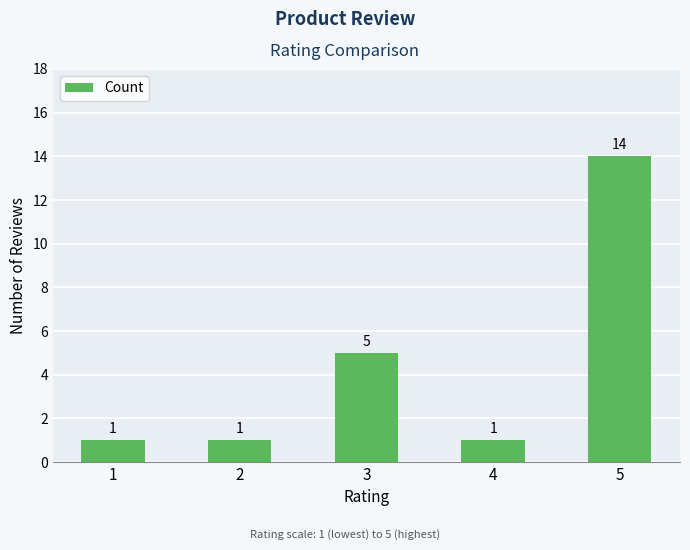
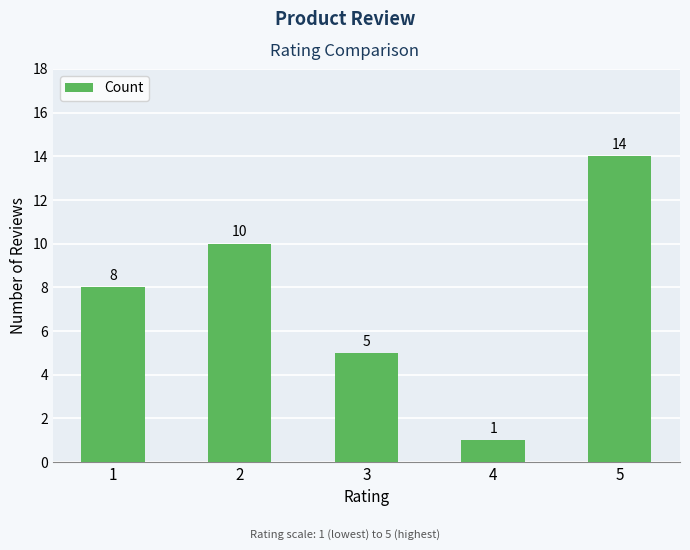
  {
-   "1": 1,
-   "2": 1,
+   "1": 8,
+   "2": 10,
    "3": 5,
    "4": 1,
    "5": 14
  }
